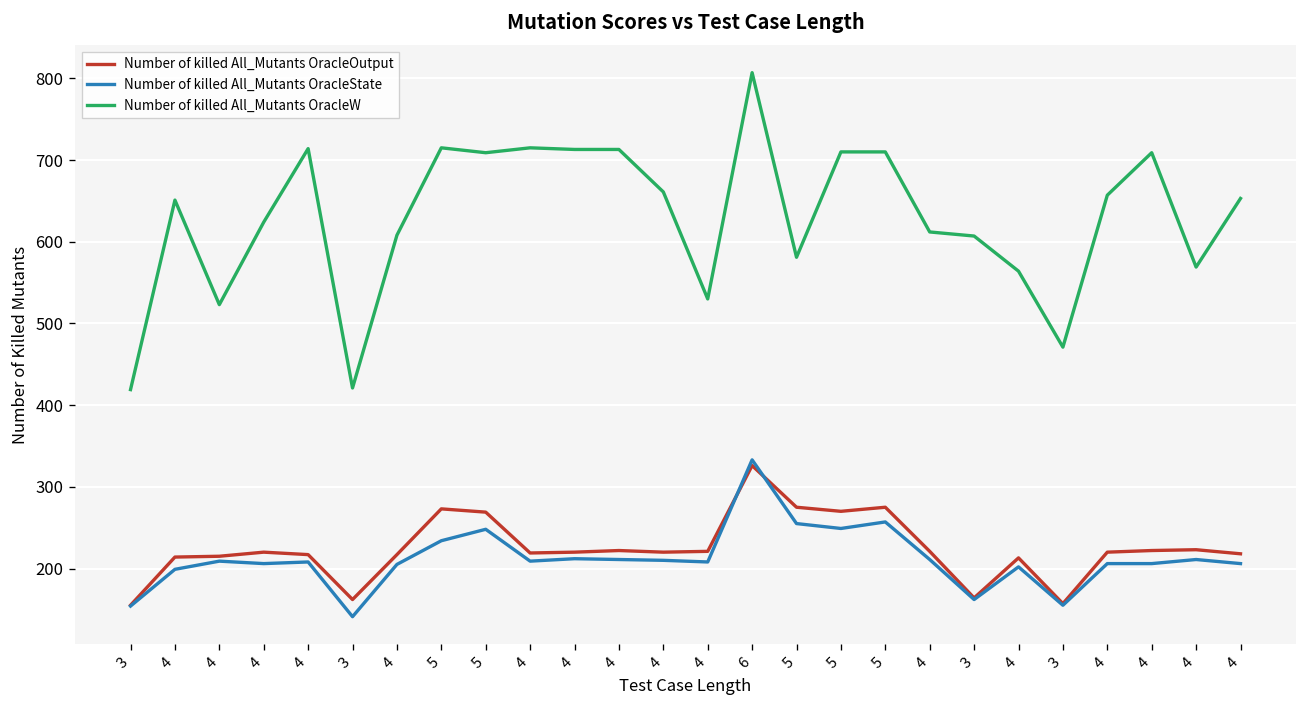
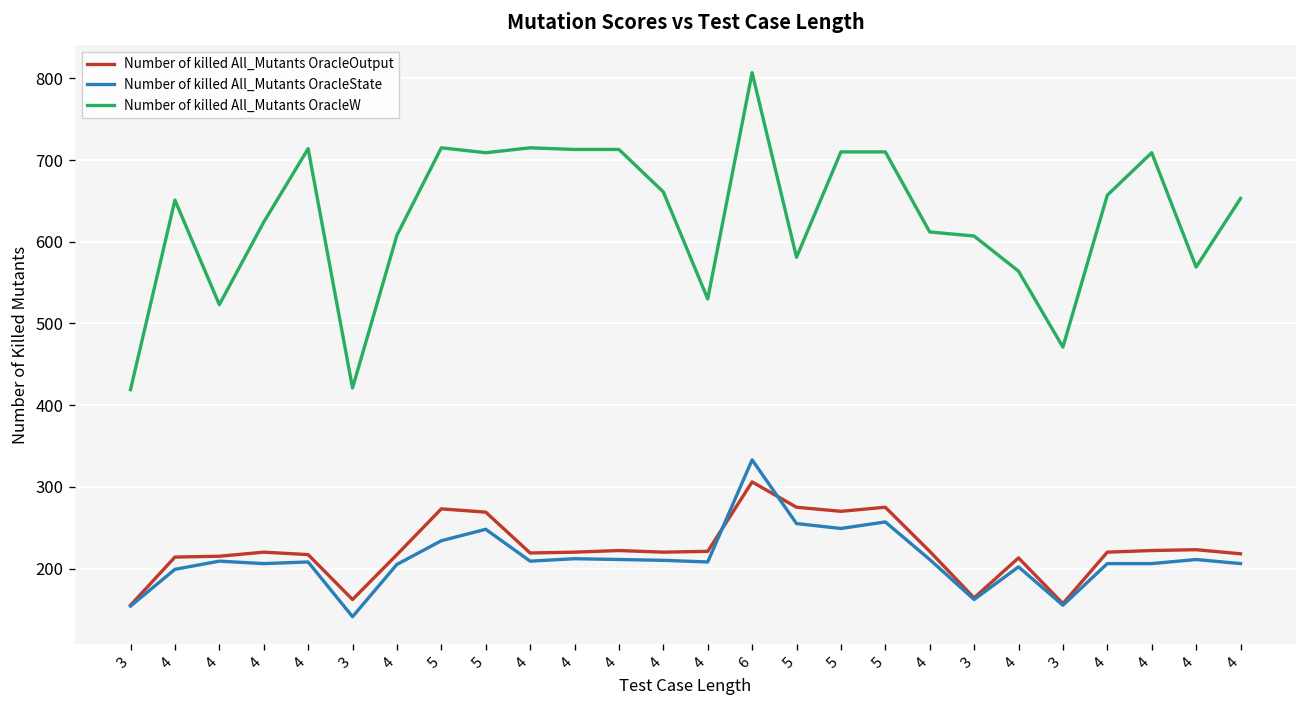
  {
    "Number of killed All_Mutants OracleOutput": {
-     "6": 330
+     "6": 310
    },
    "Number of killed All_Mutants OracleState": {
      "6": 330
    },
    "Number of killed All_Mutants OracleW": {
      "6": 810
    }
  }
